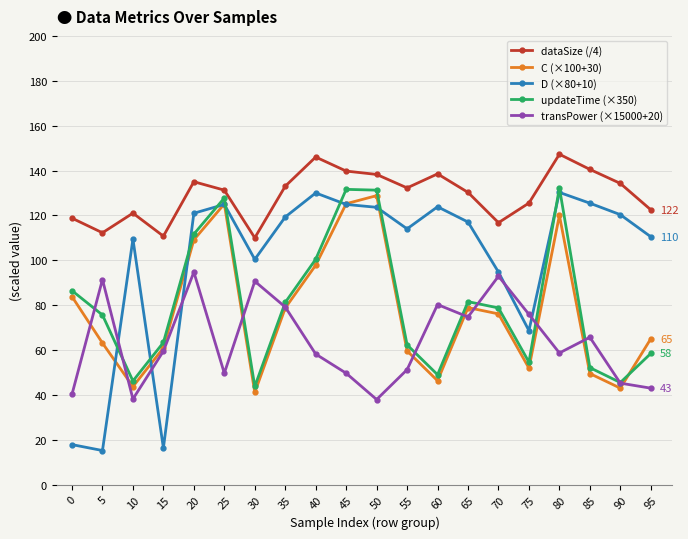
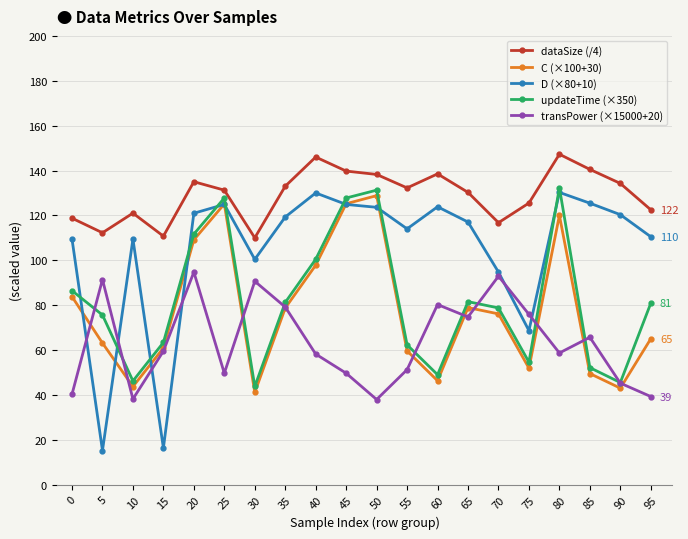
  {
    "dataSize (/4)": {
      "95": 122
    },
    "C (×100+30)": {
      "95": 65
    },
    "D (×80+10)": {
-     "0": 18,
+     "0": 109,
      "5": 15,
      "10": 109,
      "15": 16,
      "20": 121,
      "30": 100,
      "35": 119,
      "40": 130,
      "50": 124,
      "55": 114,
      "60": 124,
      "65": 117,
      "70": 95,
      "75": 69,
      "80": 130,
      "85": 125,
      "90": 120
    },
    "updateTime (×350)": {
-     "45": 132,
-     "95": 58
+     "45": 128,
+     "95": 81
    },
    "transPower (×15000+20)": {
-     "95": 43
+     "95": 39
    }
  }
